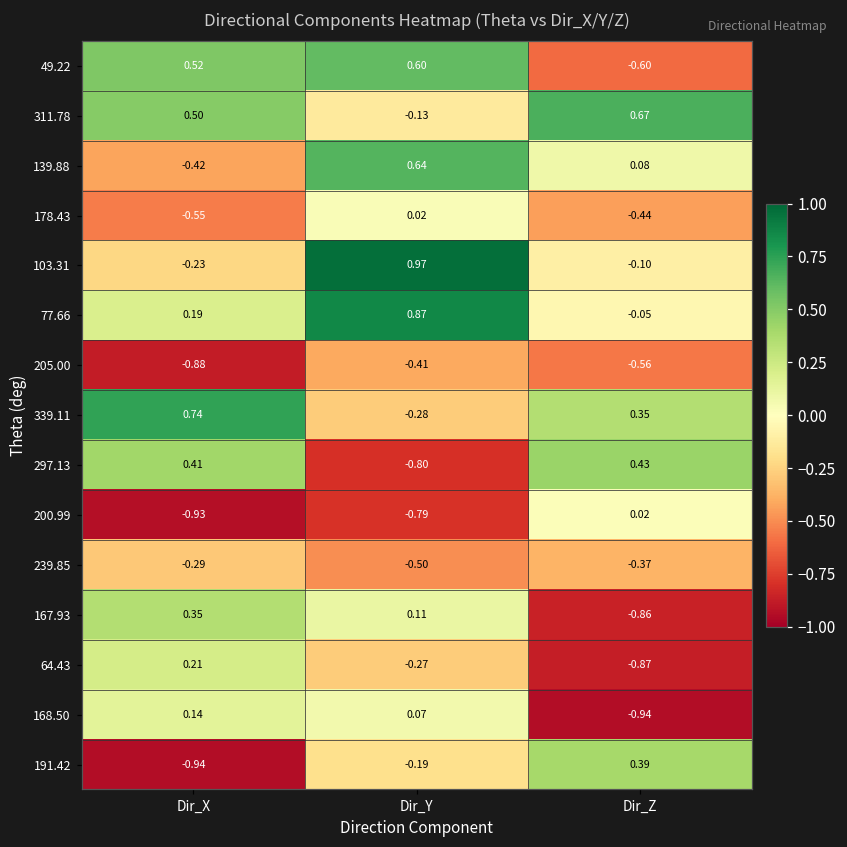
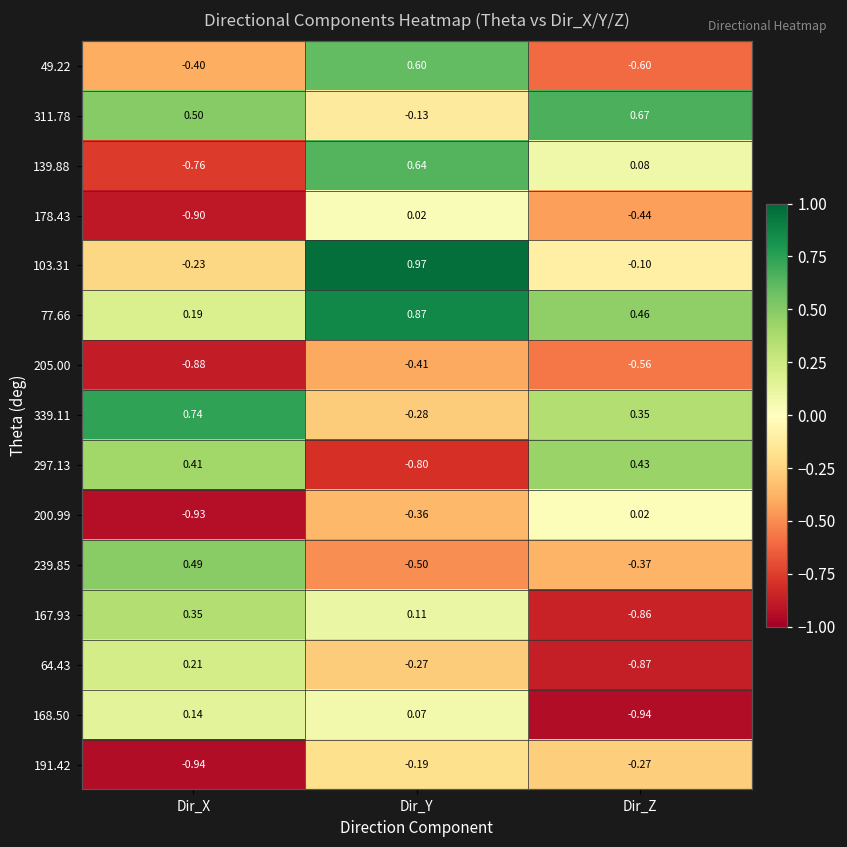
  {
    "49.22": {
-     "Dir_X": 0.52,
+     "Dir_X": -0.40,
      "Dir_Y": 0.60,
      "Dir_Z": -0.60
    },
    "311.78": {
      "Dir_X": 0.50,
      "Dir_Y": -0.13,
      "Dir_Z": 0.67
    },
    "139.88": {
-     "Dir_X": -0.42,
+     "Dir_X": -0.76,
      "Dir_Y": 0.64,
      "Dir_Z": 0.08
    },
    "178.43": {
-     "Dir_X": -0.55,
+     "Dir_X": -0.90,
      "Dir_Y": 0.02,
      "Dir_Z": -0.44
    },
    "103.31": {
      "Dir_X": -0.23,
      "Dir_Y": 0.97,
      "Dir_Z": -0.10
    },
    "77.66": {
      "Dir_X": 0.19,
      "Dir_Y": 0.87,
-     "Dir_Z": -0.05
+     "Dir_Z": 0.46
    },
    "205.00": {
      "Dir_X": -0.88,
      "Dir_Y": -0.41,
      "Dir_Z": -0.56
    },
    "339.11": {
      "Dir_X": 0.74,
      "Dir_Y": -0.28,
      "Dir_Z": 0.35
    },
    "297.13": {
      "Dir_X": 0.41,
      "Dir_Y": -0.80,
      "Dir_Z": 0.43
    },
    "200.99": {
      "Dir_X": -0.93,
-     "Dir_Y": -0.79,
+     "Dir_Y": -0.36,
      "Dir_Z": 0.02
    },
    "239.85": {
-     "Dir_X": -0.29,
+     "Dir_X": 0.49,
      "Dir_Y": -0.50,
      "Dir_Z": -0.37
    },
    "167.93": {
      "Dir_X": 0.35,
      "Dir_Y": 0.11,
      "Dir_Z": -0.86
    },
    "64.43": {
      "Dir_X": 0.21,
      "Dir_Y": -0.27,
      "Dir_Z": -0.87
    },
    "168.50": {
      "Dir_X": 0.14,
      "Dir_Y": 0.07,
      "Dir_Z": -0.94
    },
    "191.42": {
      "Dir_X": -0.94,
      "Dir_Y": -0.19,
-     "Dir_Z": 0.39
+     "Dir_Z": -0.27
    }
  }
